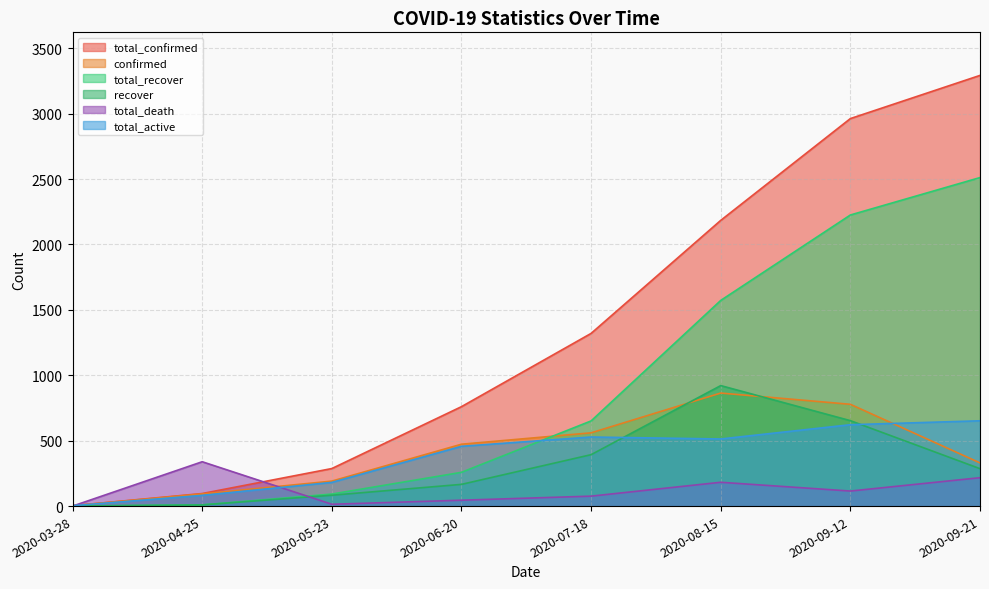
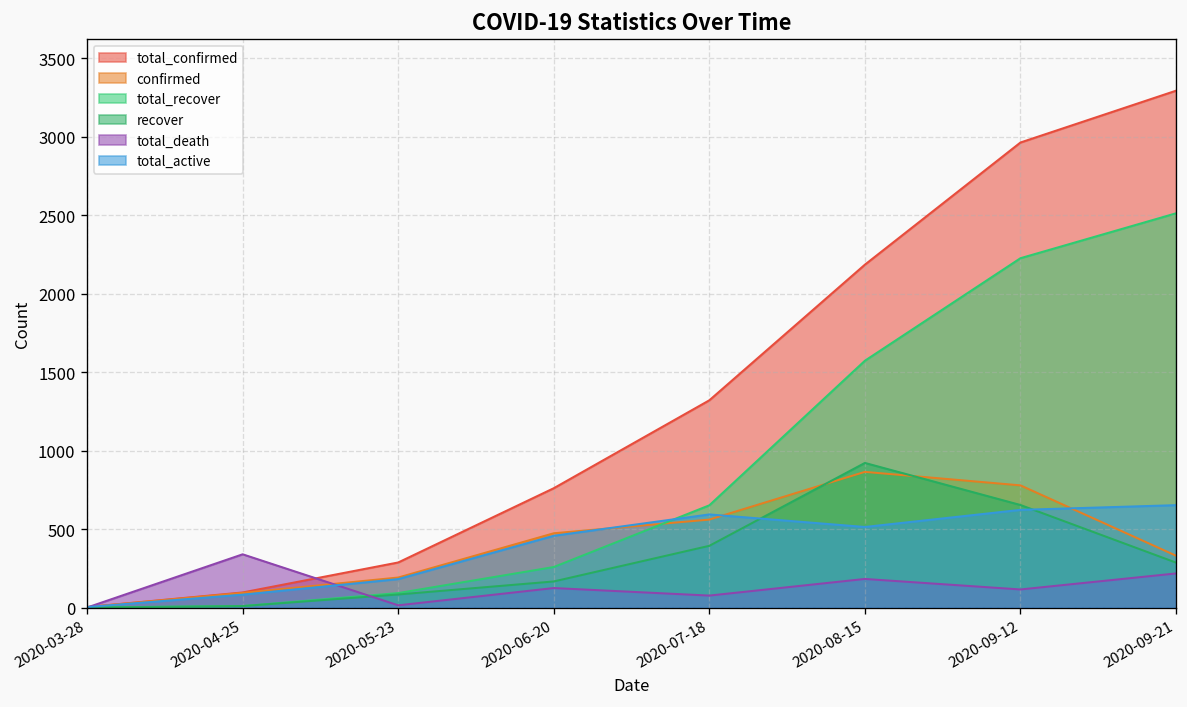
  {
    "total_death": {
      "2020-04-25": 340,
      "2020-05-23": 10,
-     "2020-06-20": 50,
+     "2020-06-20": 120,
      "2020-07-18": 80,
      "2020-08-15": 180,
      "2020-09-12": 120,
      "2020-09-21": 220
    },
    "total_active": {
-     "2020-07-18": 530,
+     "2020-07-18": 590,
      "2020-08-15": 510,
      "2020-09-12": 620,
      "2020-09-21": 650
    }
  }
